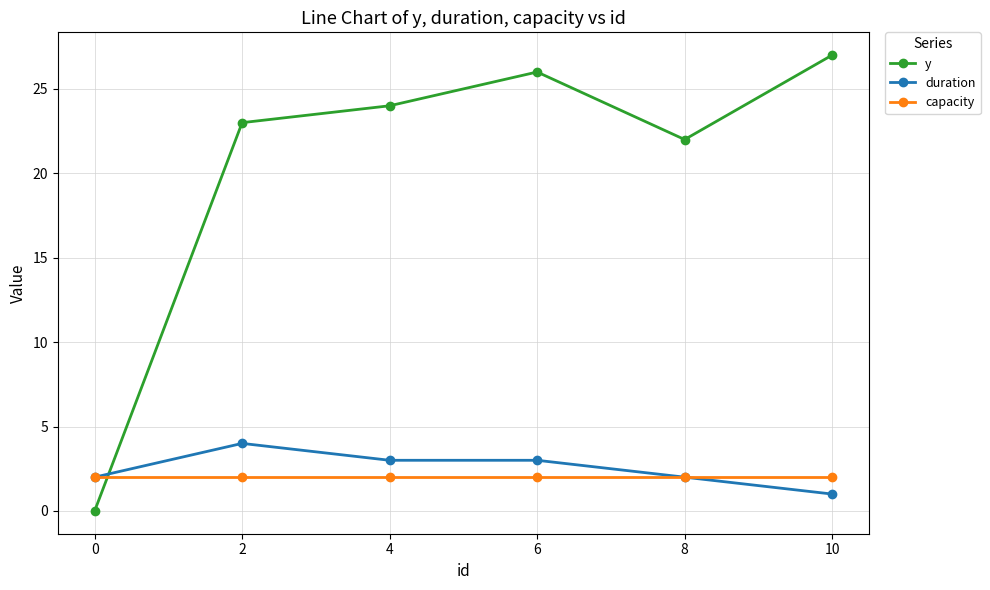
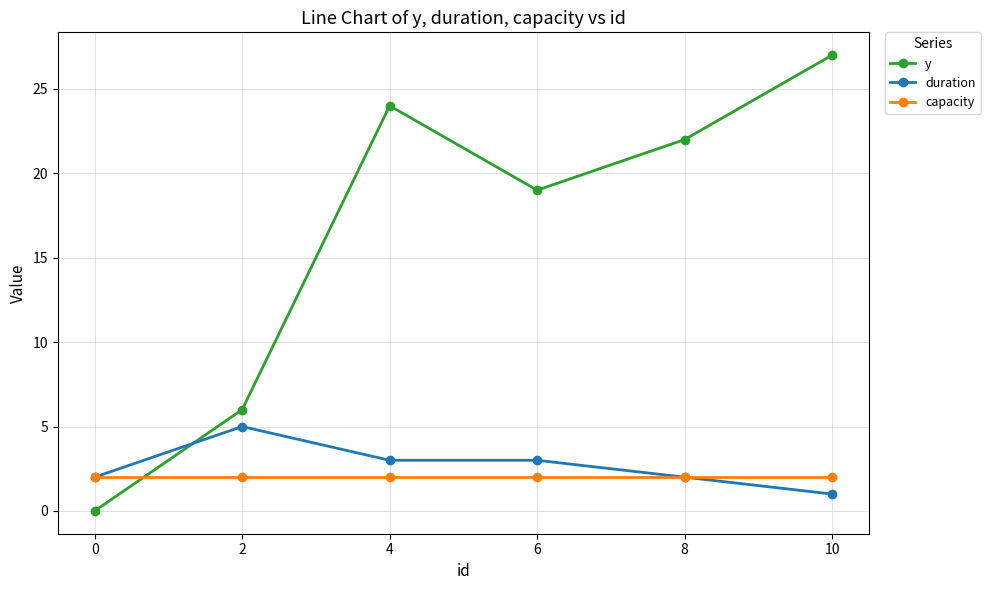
  {
    "y": {
      "0": 0,
-     "2": 23,
+     "2": 6,
      "4": 24,
-     "6": 26,
+     "6": 19,
      "8": 22,
      "10": 27
    },
    "duration": {
-     "2": 4,
+     "2": 5,
      "4": 3,
      "6": 3,
      "10": 1
    },
    "capacity": {
      "2": 2,
      "4": 2,
      "6": 2,
      "10": 2
    }
  }
